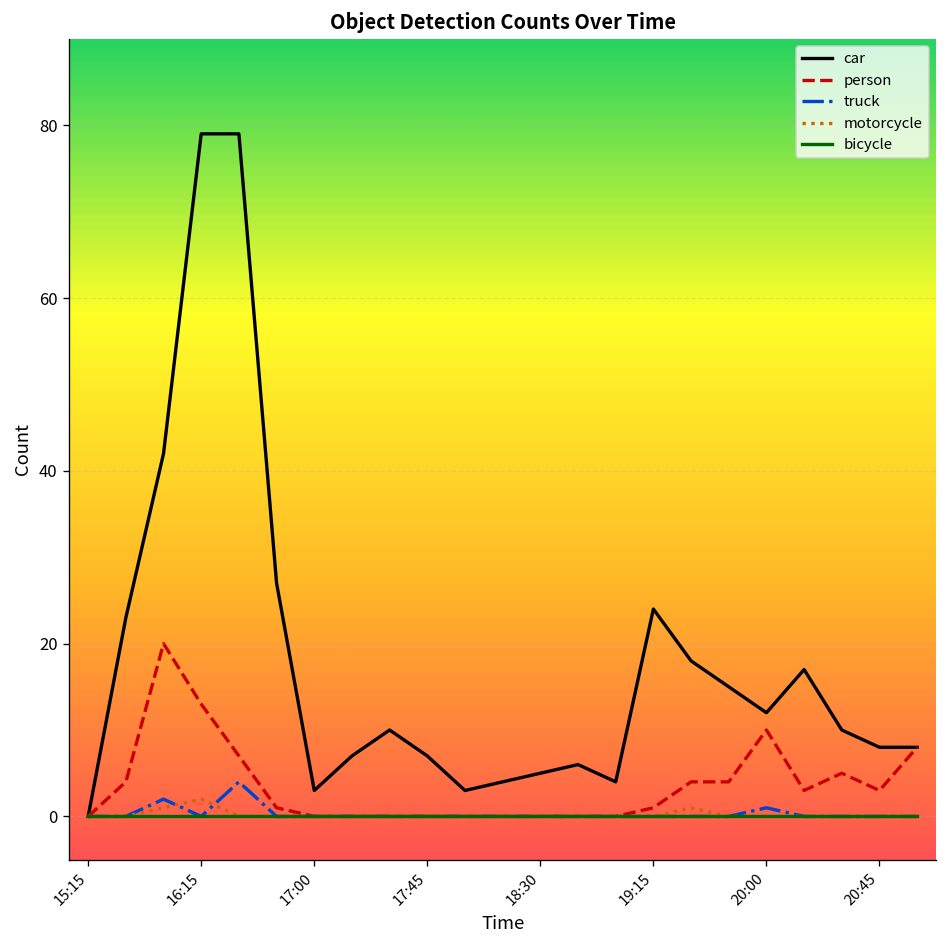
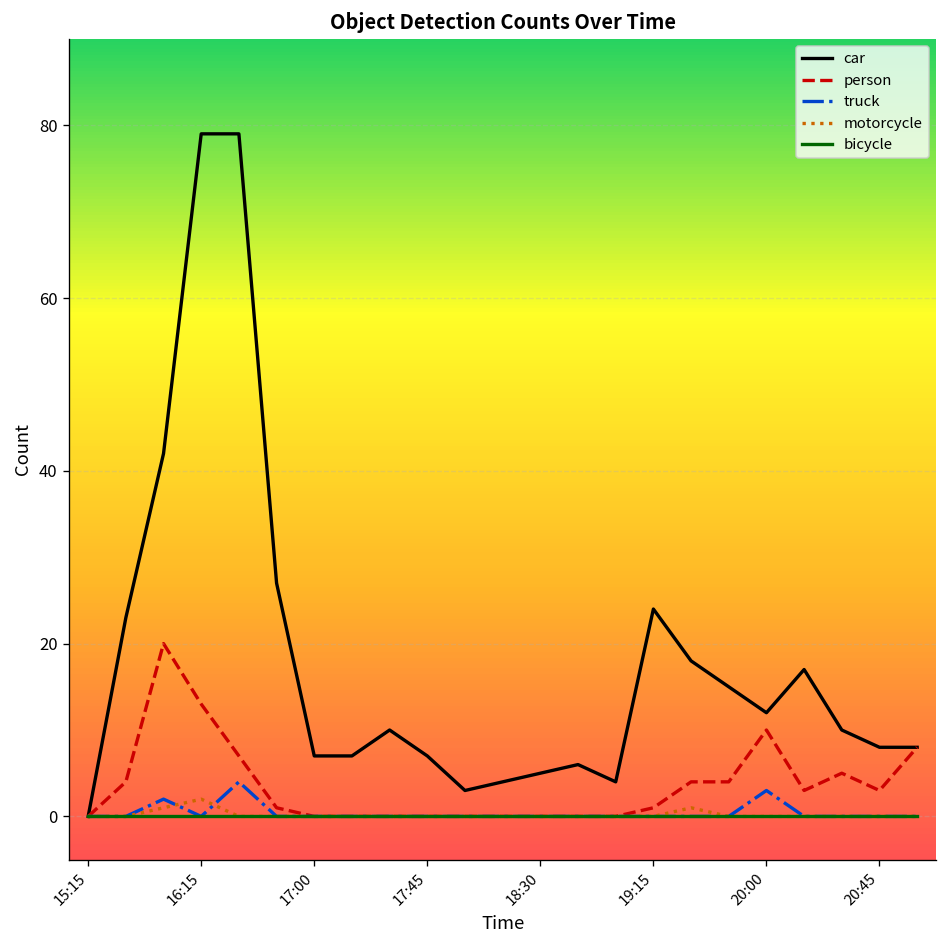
  {
    "car": {
      "16:15": 79,
-     "17:00": 3,
+     "17:00": 7,
      "17:45": 7,
      "18:30": 5,
      "19:15": 24,
      "20:00": 12,
      "20:45": 8
    },
    "person": {
      "16:15": 13,
      "19:15": 1,
      "20:00": 10,
      "20:45": 3
    },
    "truck": {
-     "20:00": 1
+     "20:00": 3
    },
    "motorcycle": {
      "16:15": 2
    }
  }
